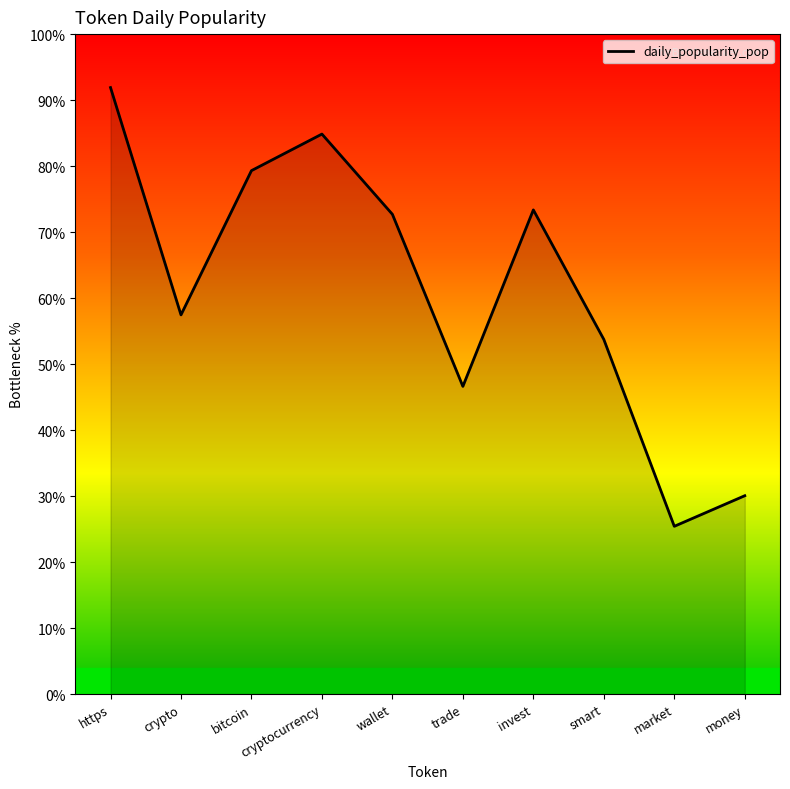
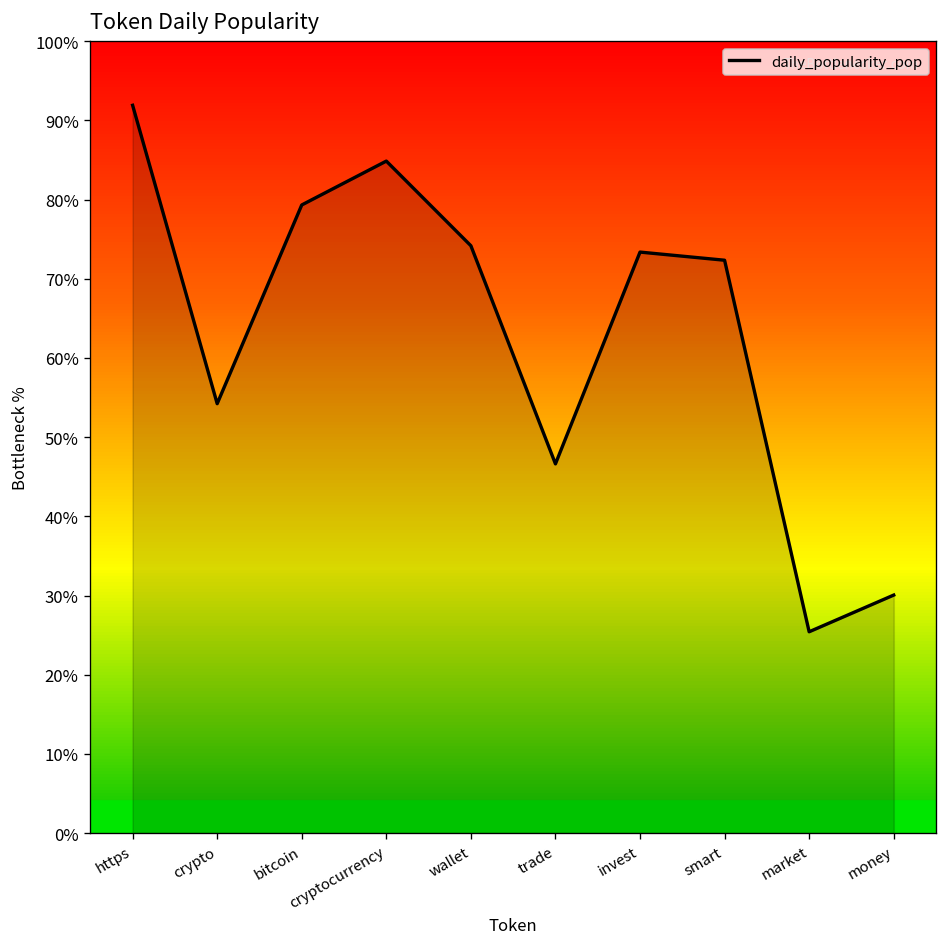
  {
    "https": "92%",
-   "crypto": "57%",
+   "crypto": "54%",
    "bitcoin": "79%",
    "cryptocurrency": "85%",
-   "wallet": "73%",
+   "wallet": "74%",
    "trade": "47%",
    "invest": "73%",
-   "smart": "54%",
+   "smart": "72%",
    "market": "25%",
    "money": "30%"
  }
